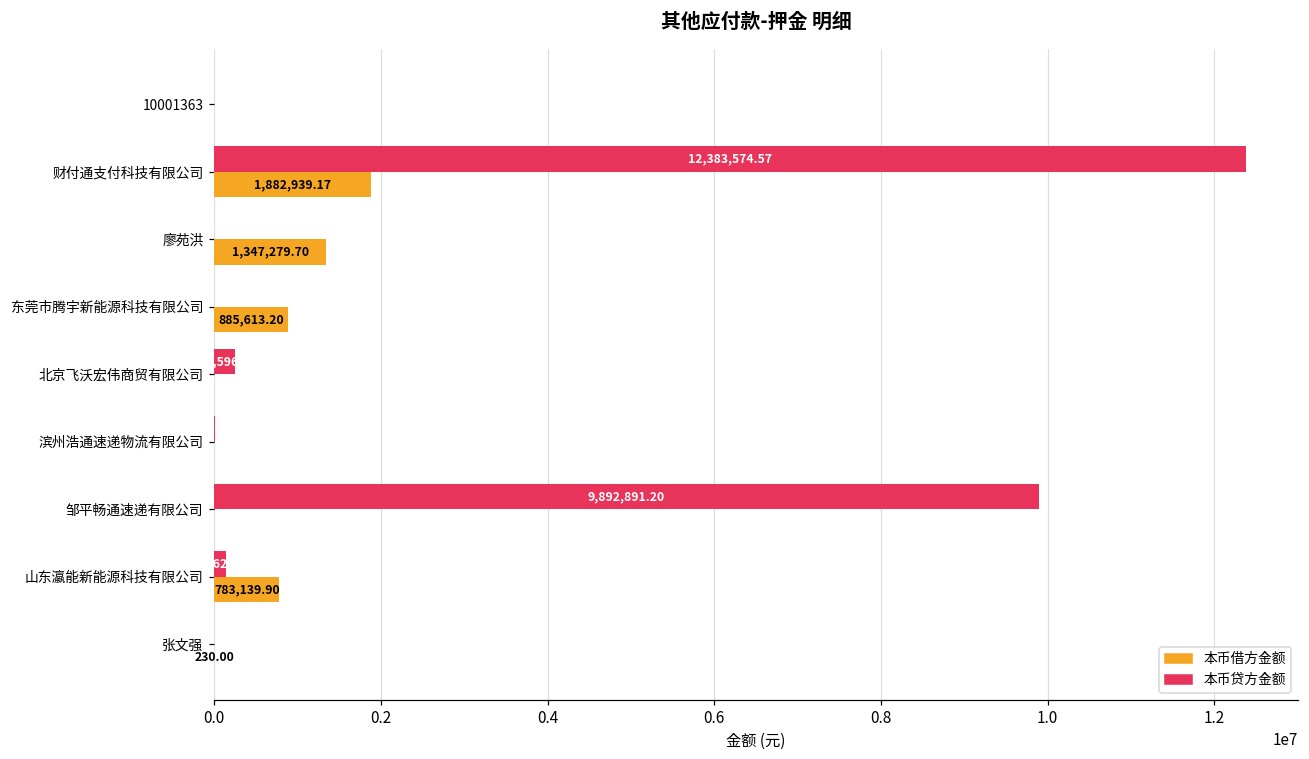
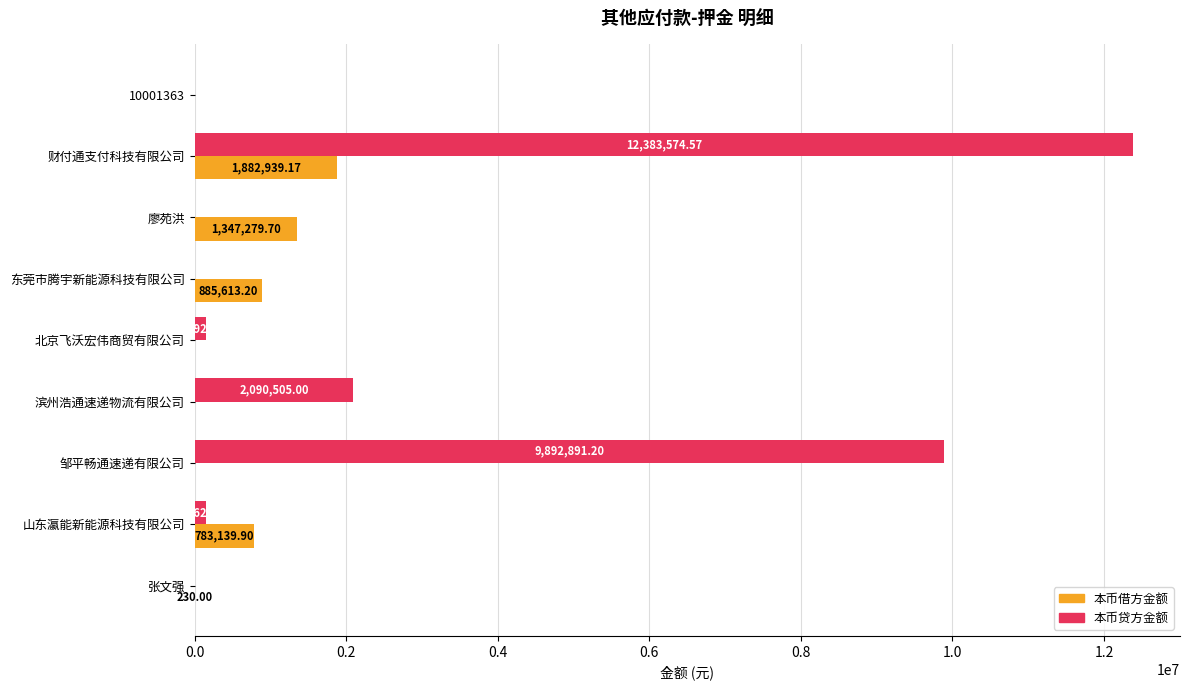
  {
    "本币借方金额": {
      "财付通支付科技有限公司": "1,882,939.17",
      "廖苑洪": "1,347,279.70",
      "东莞市腾宇新能源科技有限公司": "885,613.20",
      "山东瀛能新能源科技有限公司": "783,139.90",
      "张文强": "230.00"
    },
    "本币贷方金额": {
      "10001363": "0",
      "廖苑洪": "0",
      "东莞市腾宇新能源科技有限公司": "0",
-     "北京飞沃宏伟商贸有限公司": "300000",
-     "滨州浩通速递物流有限公司": "0",
+     "北京飞沃宏伟商贸有限公司": "100000",
+     "滨州浩通速递物流有限公司": "2100000",
      "山东瀛能新能源科技有限公司": "100000",
      "张文强": "0"
    }
  }
